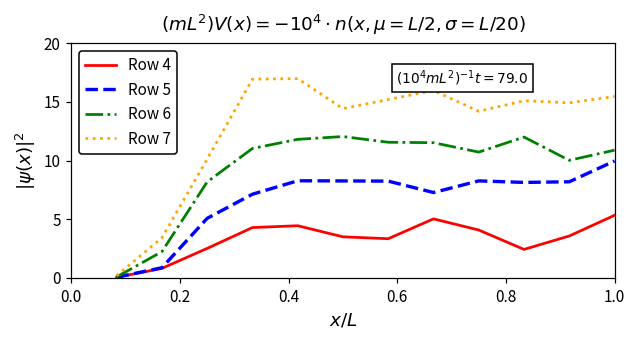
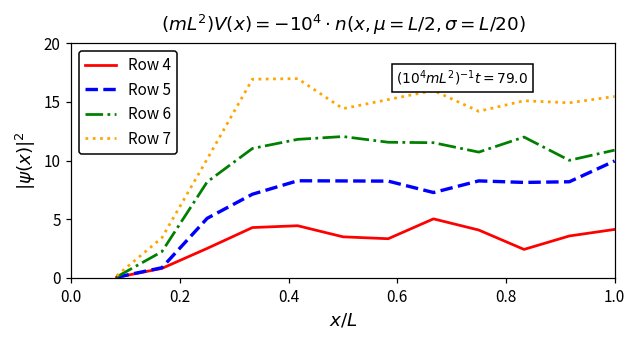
  {
    "Row 4": {
-     "1.0": 5.3
+     "1.0": 4.1
    },
    "Row 5": {
      "1.0": 10.0
    },
    "Row 6": {
      "1.0": 10.9
    },
    "Row 7": {
      "1.0": 15.5
    }
  }
